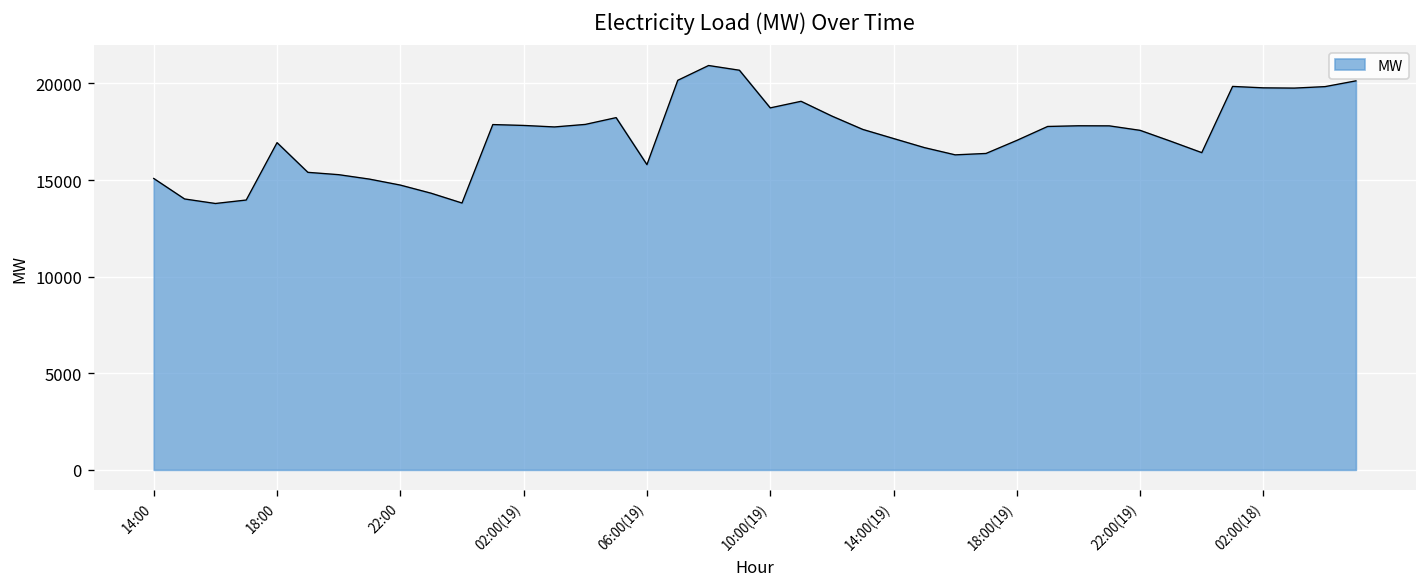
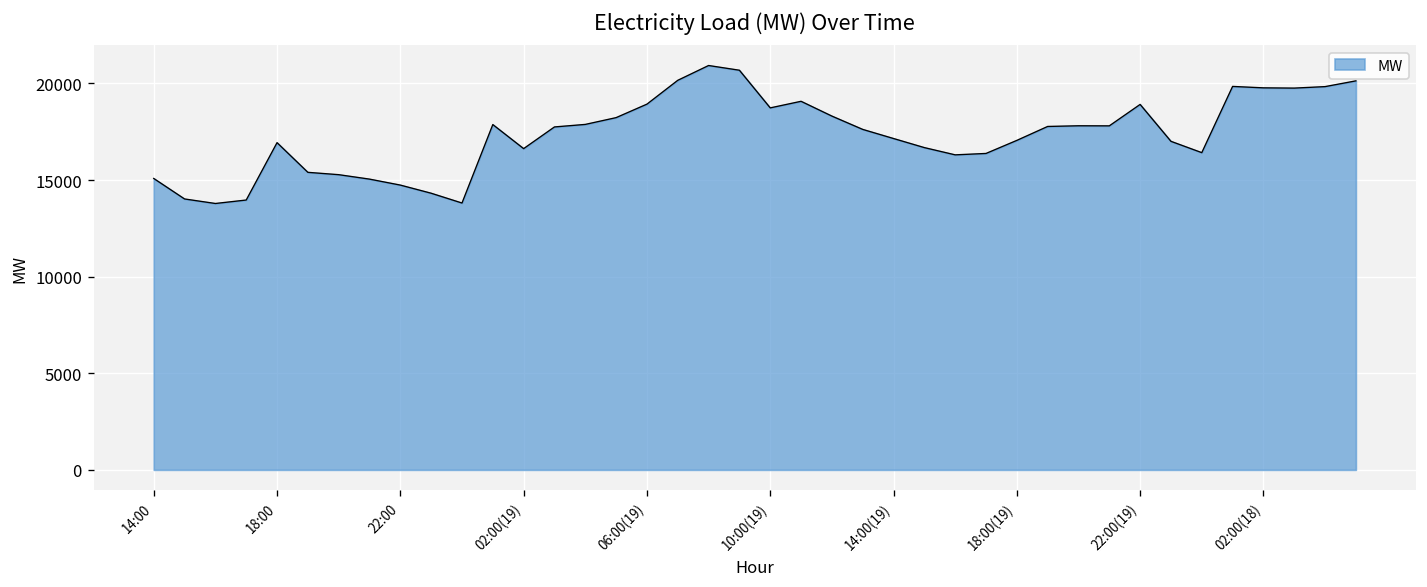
  {
    "14:00": 15100,
    "18:00": 16900,
    "22:00": 14700,
-   "02:00(19)": 17800,
-   "06:00(19)": 15800,
+   "02:00(19)": 16600,
+   "06:00(19)": 18900,
    "10:00(19)": 18700,
    "14:00(19)": 17100,
    "18:00(19)": 17100,
-   "22:00(19)": 17600,
+   "22:00(19)": 18900,
    "02:00(18)": 19800
  }
